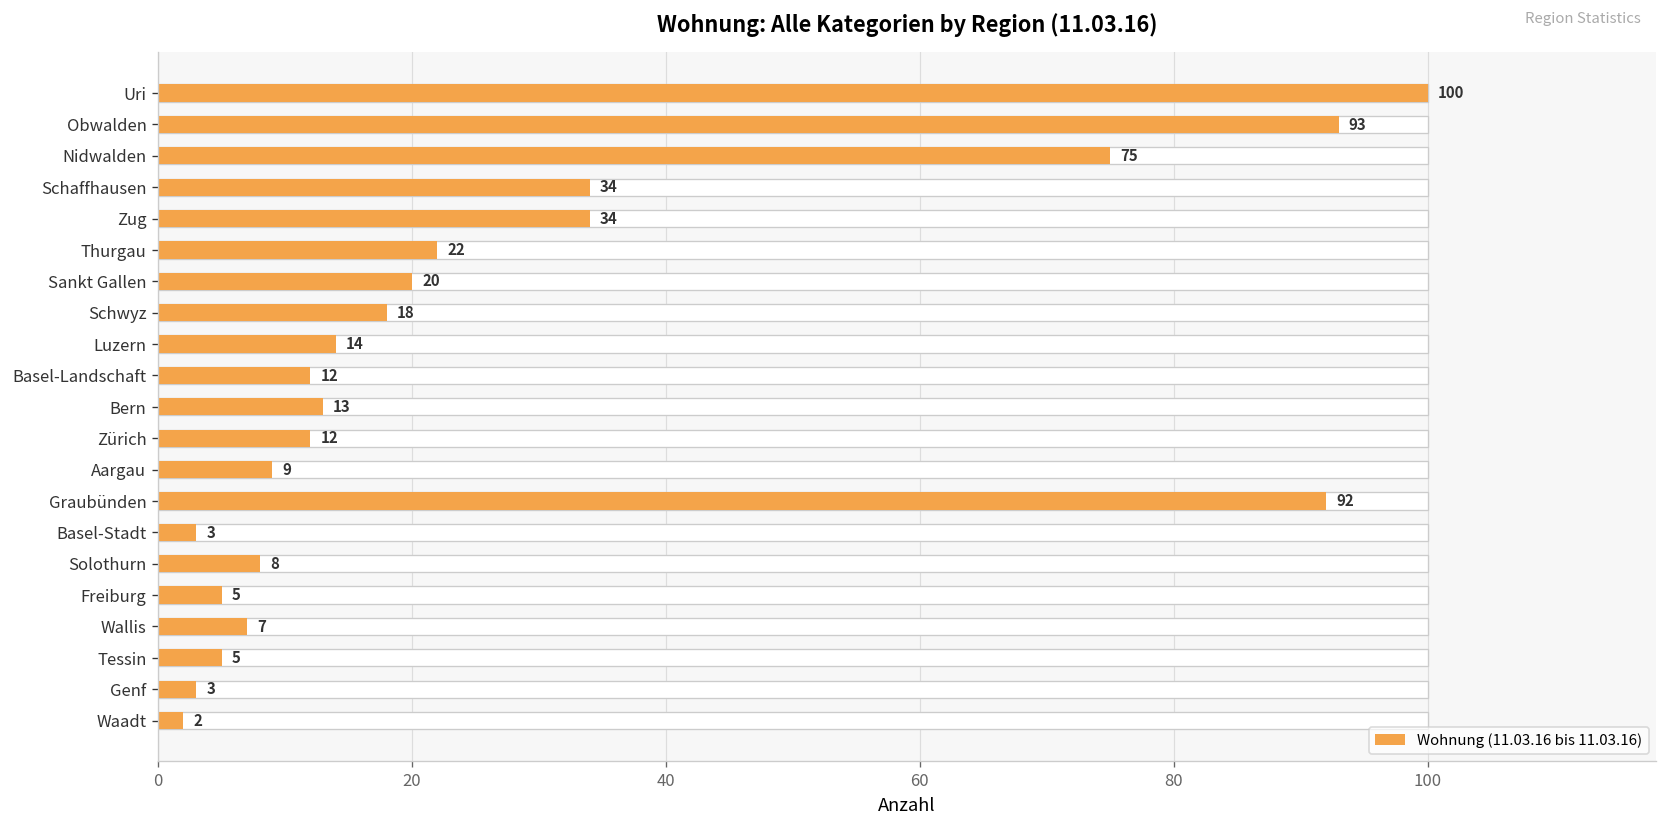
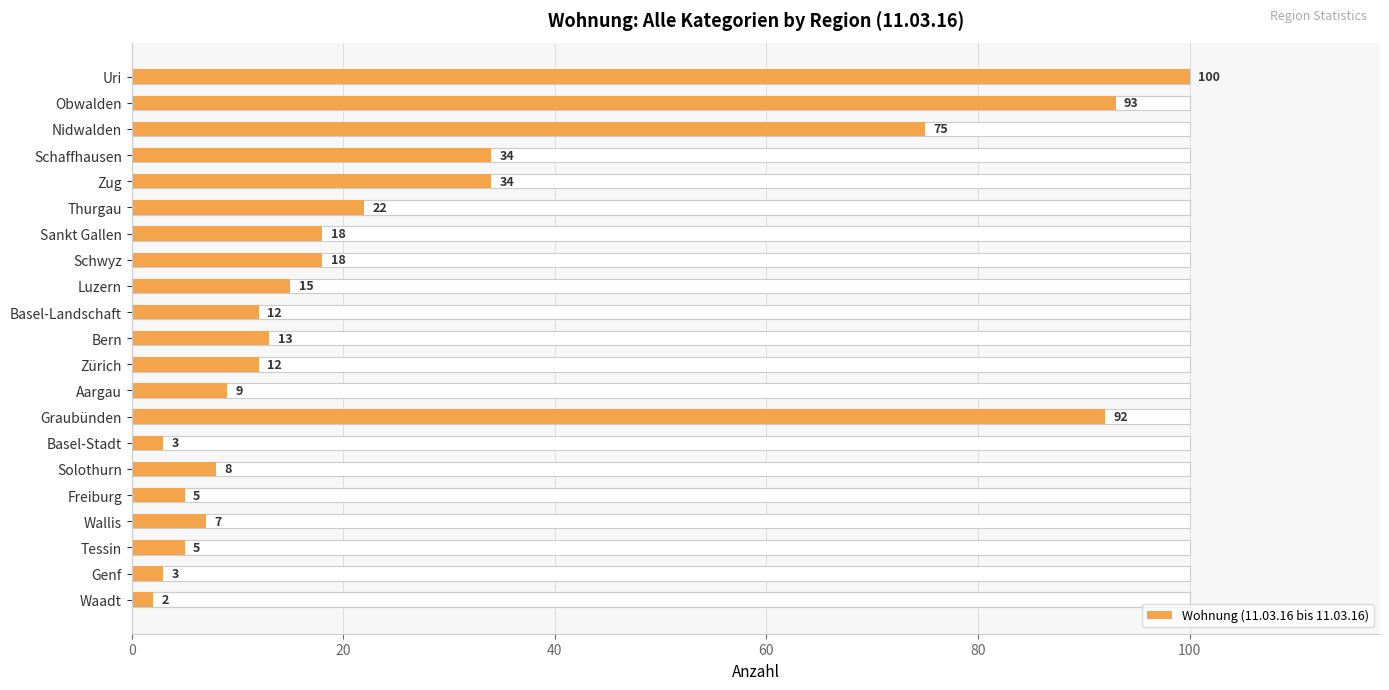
  {
    "Wohnung (11.03.16 bis 11.03.16)": {
      "Uri": 100,
-     "Sankt Gallen": 20,
-     "Luzern": 14
+     "Sankt Gallen": 18,
+     "Luzern": 15
    }
  }
